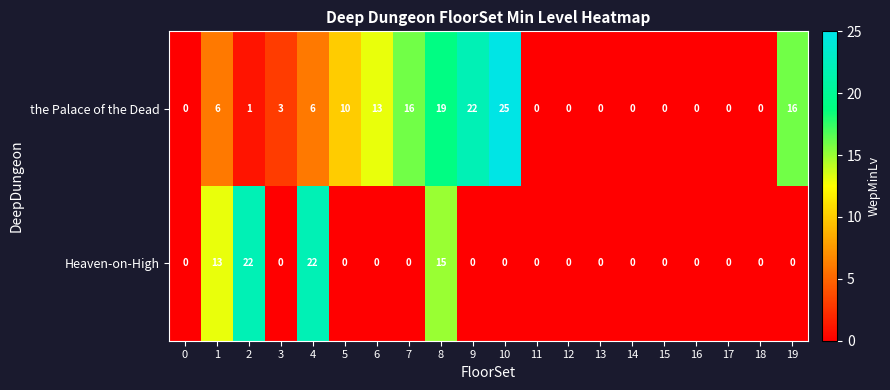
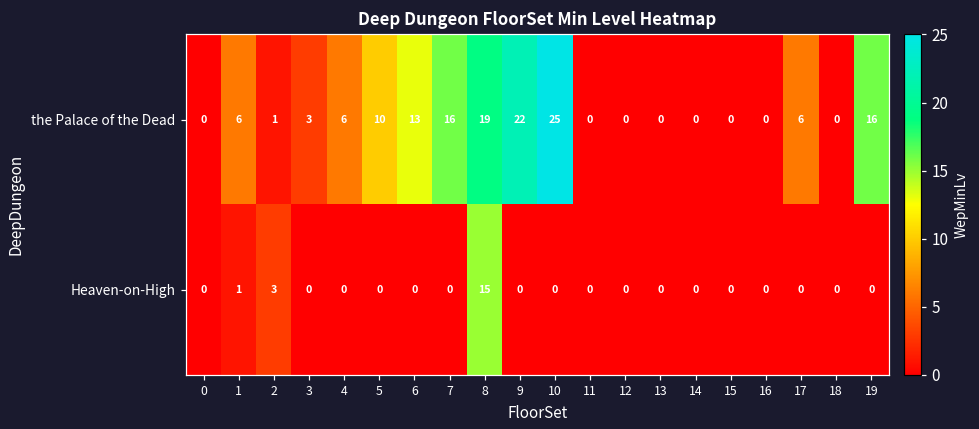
  {
    "the Palace of the Dead": {
      "0": 0,
      "1": 6,
      "2": 1,
      "3": 3,
      "4": 6,
      "5": 10,
      "6": 13,
      "7": 16,
      "8": 19,
      "9": 22,
      "10": 25,
      "11": 0,
      "12": 0,
      "13": 0,
      "14": 0,
      "15": 0,
      "16": 0,
-     "17": 0,
+     "17": 6,
      "18": 0,
      "19": 16
    },
    "Heaven-on-High": {
      "0": 0,
-     "1": 13,
-     "2": 22,
+     "1": 1,
+     "2": 3,
      "3": 0,
-     "4": 22,
+     "4": 0,
      "5": 0,
      "6": 0,
      "7": 0,
      "8": 15,
      "9": 0,
      "10": 0,
      "11": 0,
      "12": 0,
      "13": 0,
      "14": 0,
      "15": 0,
      "16": 0,
      "17": 0,
      "18": 0,
      "19": 0
    }
  }
